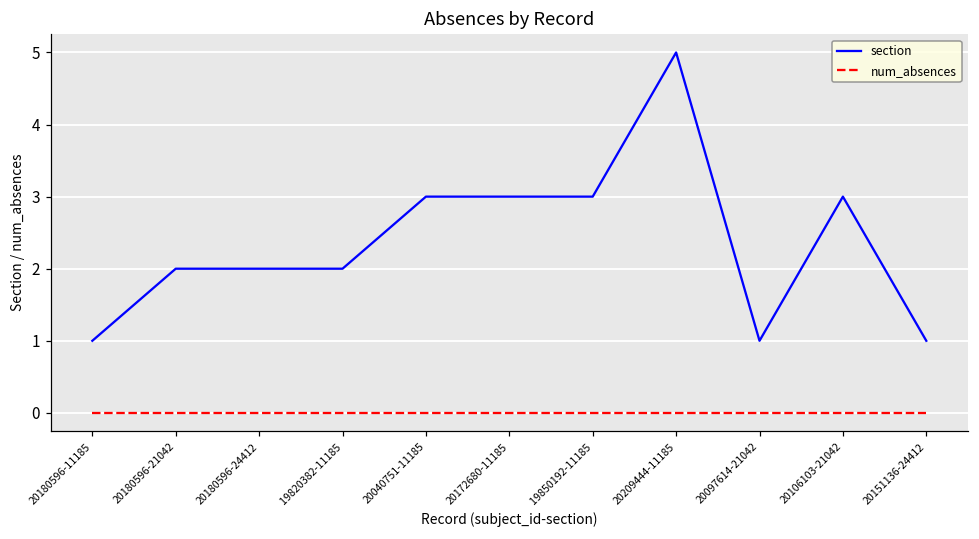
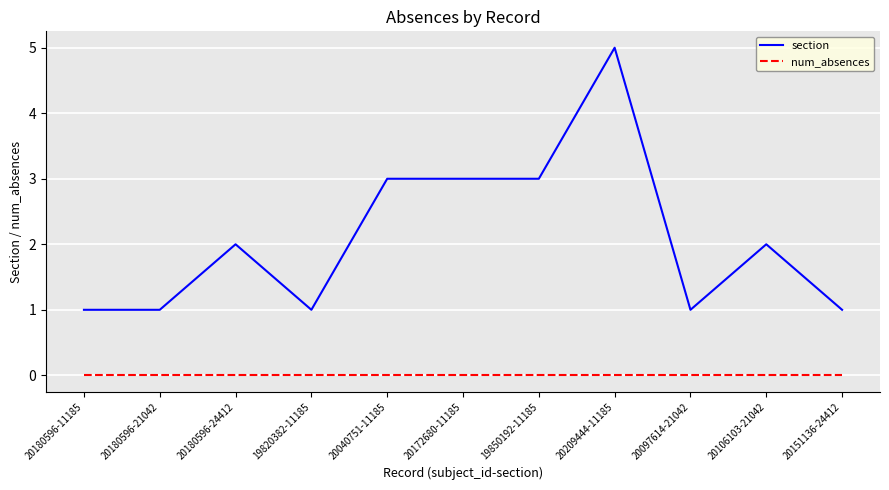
  {
    "section": {
      "20180596-11185": 1,
-     "20180596-21042": 2,
+     "20180596-21042": 1,
      "20180596-24412": 2,
-     "19820382-11185": 2,
+     "19820382-11185": 1,
      "20040751-11185": 3,
      "20172680-11185": 3,
      "19850192-11185": 3,
      "20209444-11185": 5,
      "20097614-21042": 1,
-     "20106103-21042": 3,
+     "20106103-21042": 2,
      "20151136-24412": 1
    },
    "num_absences": {
      "20180596-11185": 0,
      "20180596-21042": 0,
      "20180596-24412": 0,
      "19820382-11185": 0,
      "20040751-11185": 0,
      "20172680-11185": 0,
      "19850192-11185": 0,
      "20209444-11185": 0,
      "20097614-21042": 0,
      "20106103-21042": 0,
      "20151136-24412": 0
    }
  }
